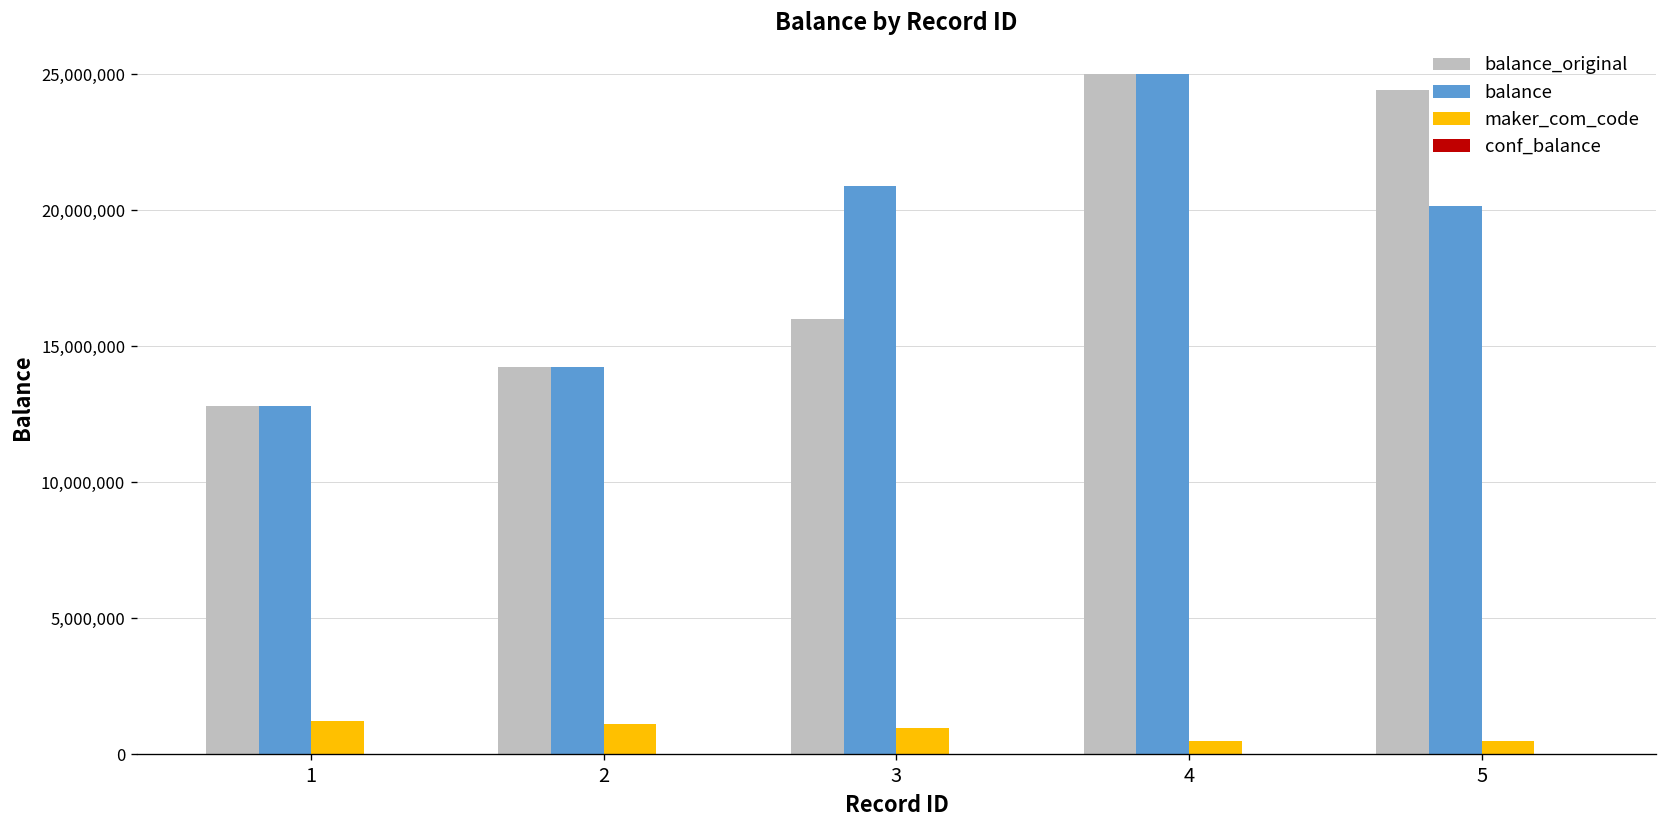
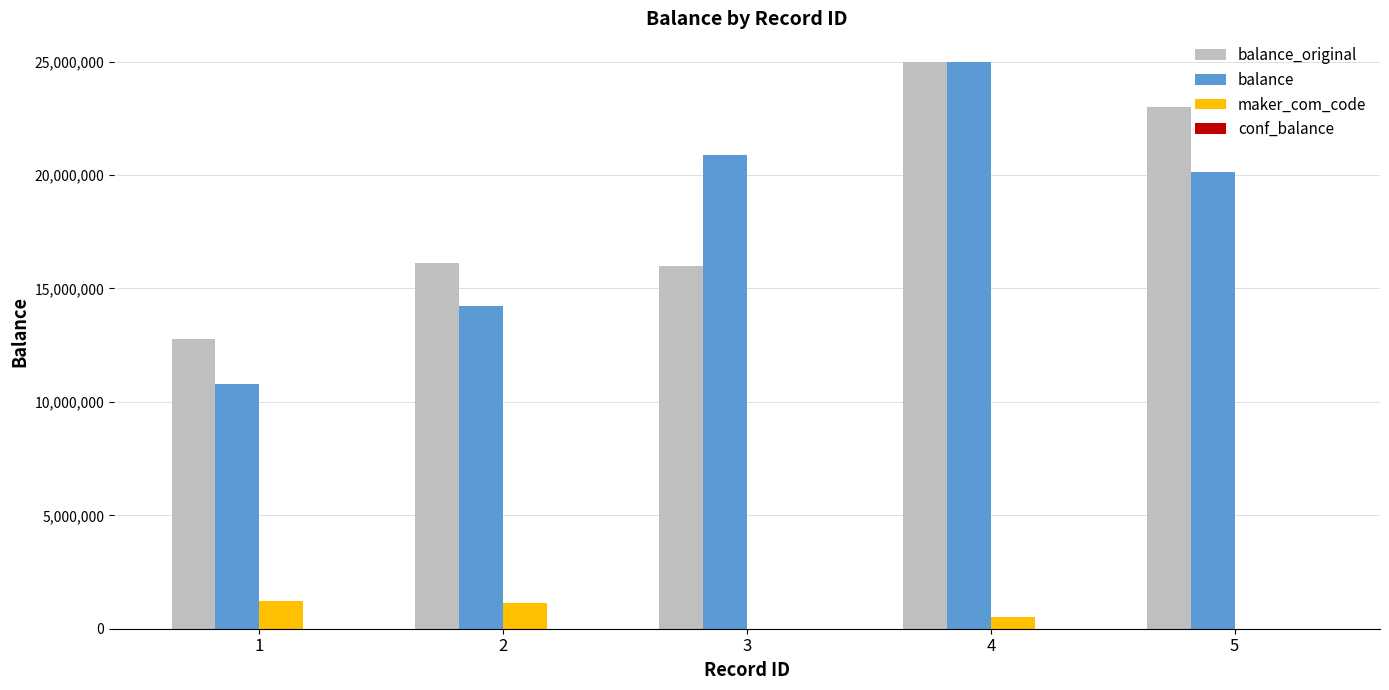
  {
    "balance_original": {
      "1": "12,800,000",
-     "2": "14,200,000",
+     "2": "16,100,000",
      "3": "16,000,000",
      "4": "25,000,000",
-     "5": "24,400,000"
+     "5": "23,000,000"
    },
    "balance": {
-     "1": "12,800,000",
+     "1": "10,800,000",
      "2": "14,200,000",
      "3": "20,900,000",
      "4": "25,000,000",
      "5": "20,100,000"
    },
    "maker_com_code": {
      "1": "1,200,000",
      "2": "1,100,000",
-     "3": "1,000,000",
+     "3": "0",
      "4": "500,000",
-     "5": "500,000"
+     "5": "0"
    }
  }
